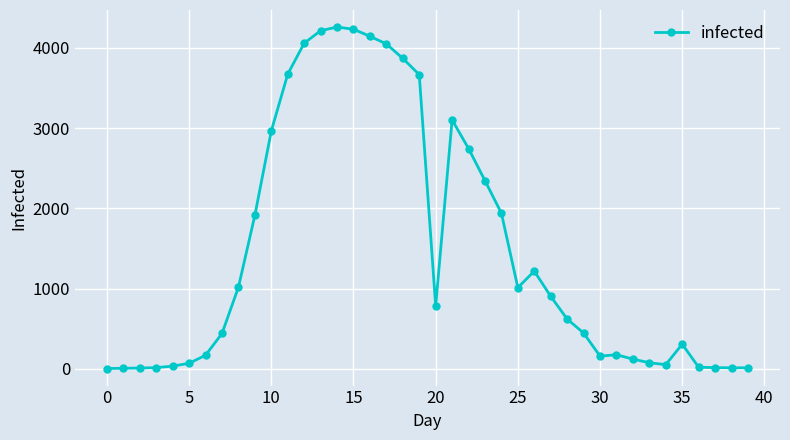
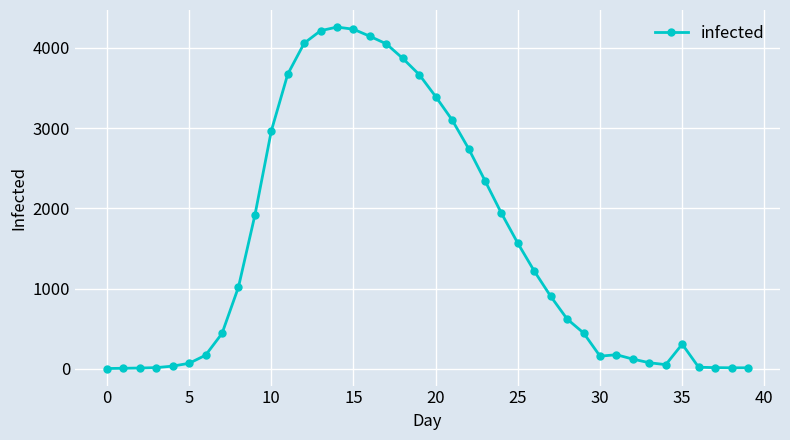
  {
    "0": 0,
    "5": 100,
    "10": 3000,
    "15": 4200,
-   "20": 800,
-   "25": 1000,
+   "20": 3400,
+   "25": 1600,
    "30": 200,
    "35": 300
  }
